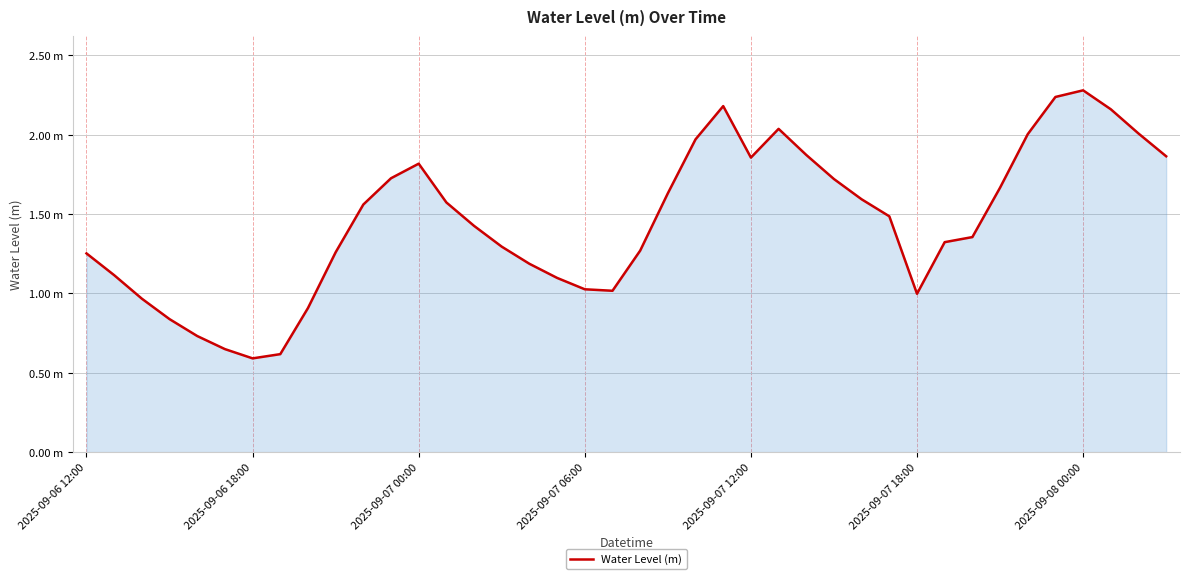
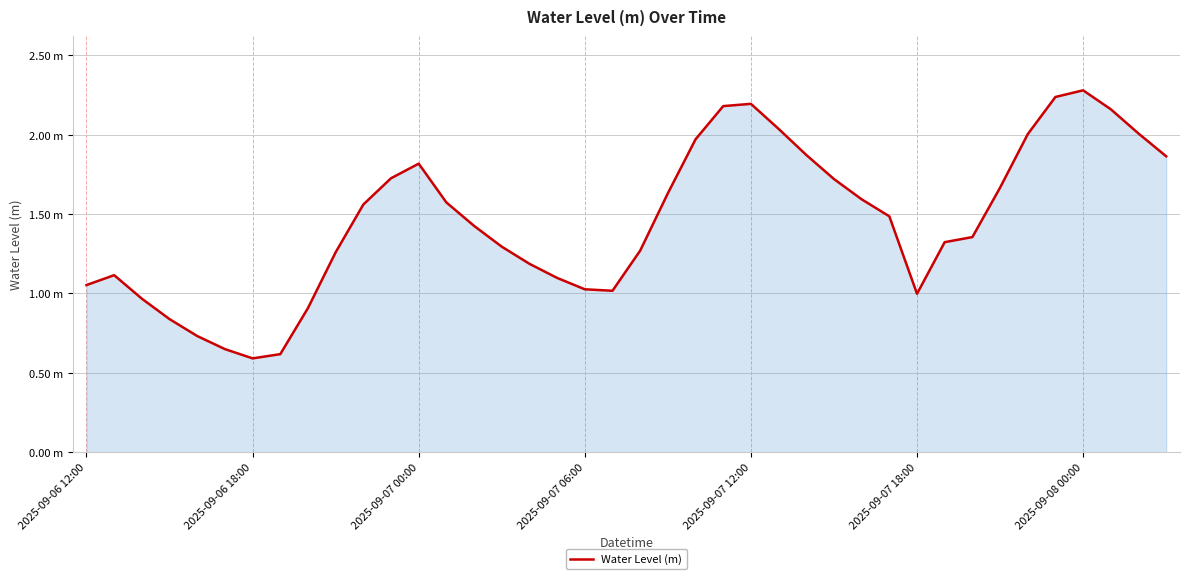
  {
-   "2025-09-06 12:00": "1.25 m",
+   "2025-09-06 12:00": "1.05 m",
    "2025-09-06 18:00": "0.59 m",
    "2025-09-07 00:00": "1.82 m",
    "2025-09-07 06:00": "1.03 m",
-   "2025-09-07 12:00": "1.86 m",
+   "2025-09-07 12:00": "2.19 m",
    "2025-09-07 18:00": "1.00 m",
    "2025-09-08 00:00": "2.28 m"
  }
